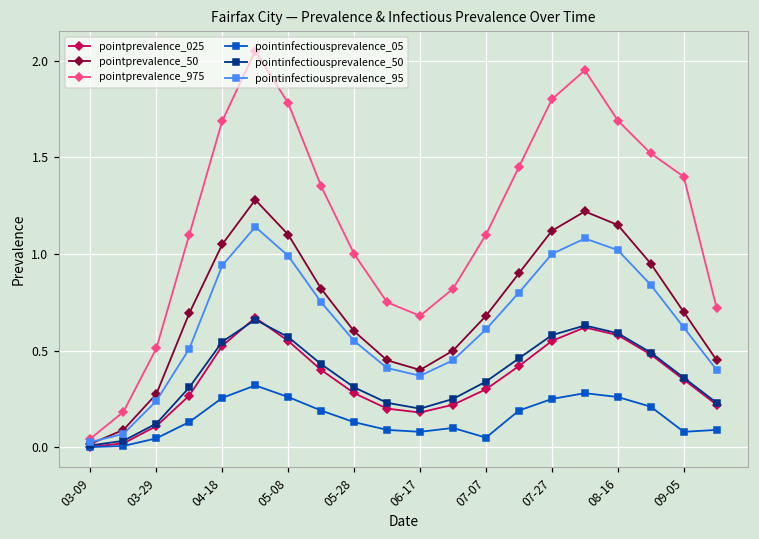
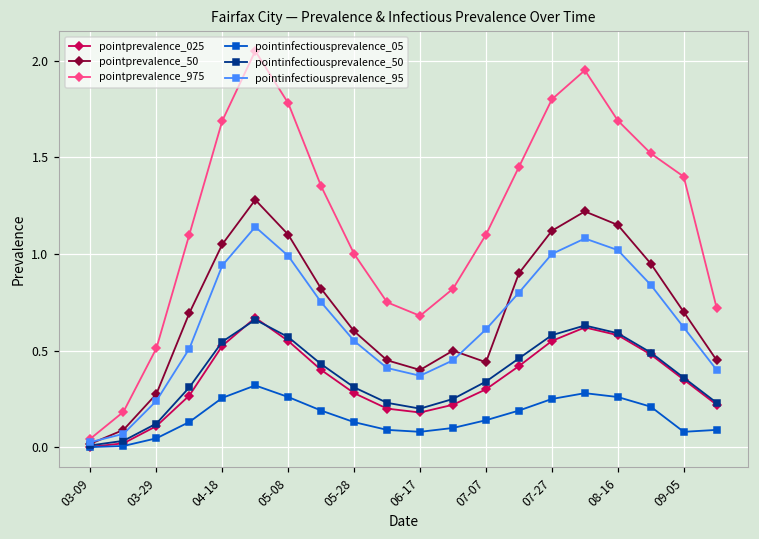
  {
    "pointprevalence_025": {
      "04-18": 0.52,
      "05-08": 0.55,
      "05-28": 0.28,
      "06-17": 0.18,
      "07-07": 0.30,
      "07-27": 0.55
    },
    "pointprevalence_50": {
      "03-29": 0.28,
      "04-18": 1.05,
      "05-08": 1.10,
      "05-28": 0.60,
      "06-17": 0.40,
-     "07-07": 0.68,
+     "07-07": 0.44,
      "07-27": 1.12,
      "08-16": 1.15,
      "09-05": 0.70
    },
    "pointprevalence_975": {
      "03-09": 0.04,
      "03-29": 0.51,
      "04-18": 1.69,
      "05-08": 1.78,
      "05-28": 1.00,
      "06-17": 0.68,
      "07-07": 1.10,
      "07-27": 1.80,
      "08-16": 1.69,
      "09-05": 1.40
    },
    "pointinfectiousprevalence_05": {
      "03-29": 0.05,
      "04-18": 0.26,
      "05-08": 0.26,
      "05-28": 0.13,
      "06-17": 0.08,
-     "07-07": 0.05,
+     "07-07": 0.14,
      "07-27": 0.25,
      "08-16": 0.26,
      "09-05": 0.08
    },
    "pointinfectiousprevalence_50": {
      "04-18": 0.55,
      "05-08": 0.57,
      "05-28": 0.31,
      "06-17": 0.20,
      "07-07": 0.34,
      "07-27": 0.58
    },
    "pointinfectiousprevalence_95": {
      "03-29": 0.24,
      "04-18": 0.94,
      "05-08": 0.99,
      "05-28": 0.55,
      "06-17": 0.37,
      "07-07": 0.61,
      "07-27": 1.00,
      "08-16": 1.02,
      "09-05": 0.62
    }
  }
